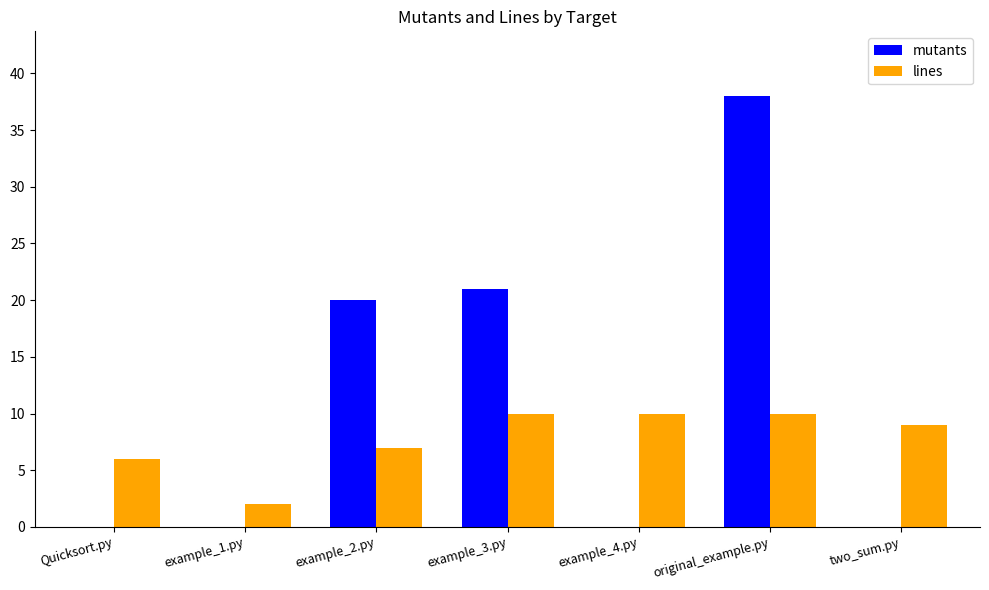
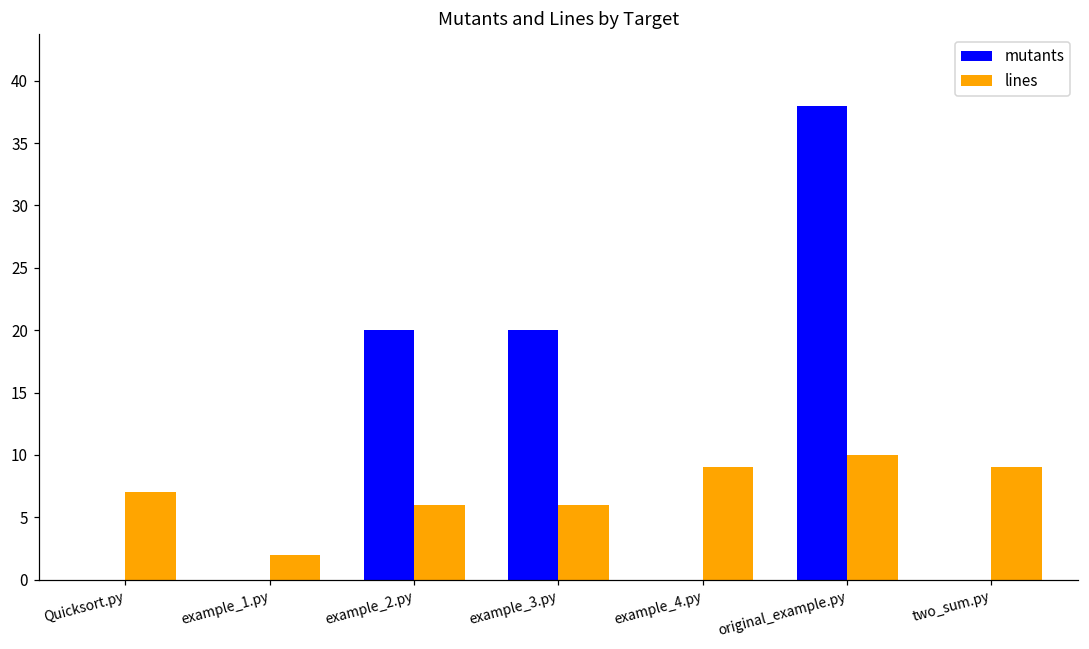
  {
    "mutants": {
      "Quicksort.py": 0,
      "example_1.py": 0,
      "example_2.py": 20,
-     "example_3.py": 21,
+     "example_3.py": 20,
      "example_4.py": 0,
      "original_example.py": 38,
      "two_sum.py": 0
    },
    "lines": {
-     "Quicksort.py": 6,
+     "Quicksort.py": 7,
      "example_1.py": 2,
-     "example_2.py": 7,
-     "example_3.py": 10,
-     "example_4.py": 10,
+     "example_2.py": 6,
+     "example_3.py": 6,
+     "example_4.py": 9,
      "original_example.py": 10,
      "two_sum.py": 9
    }
  }
